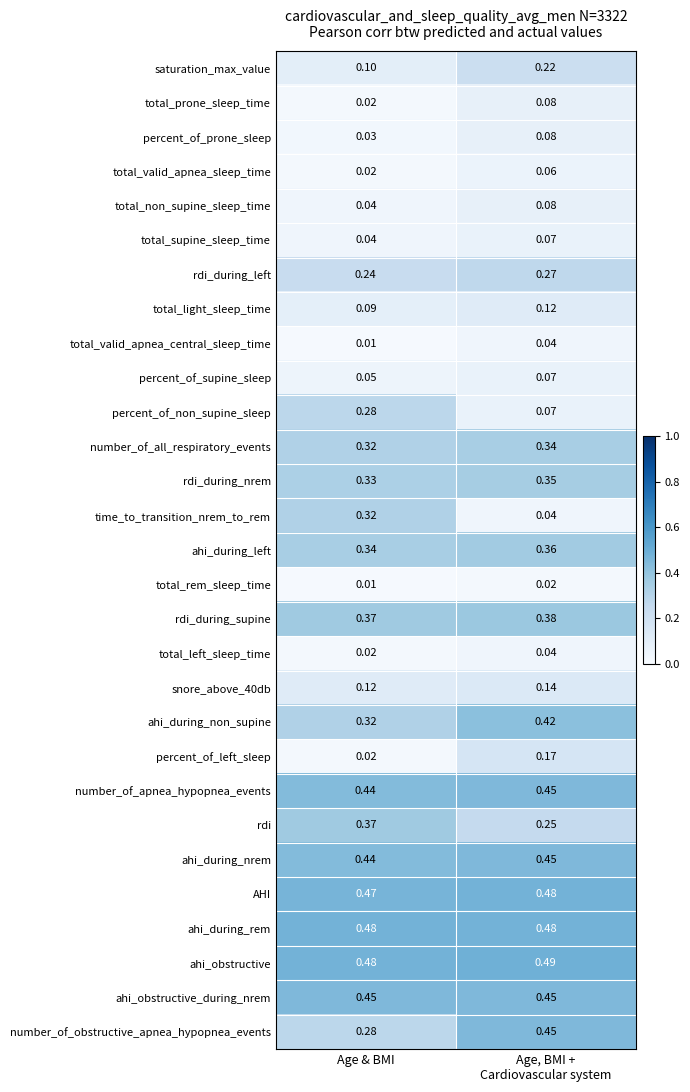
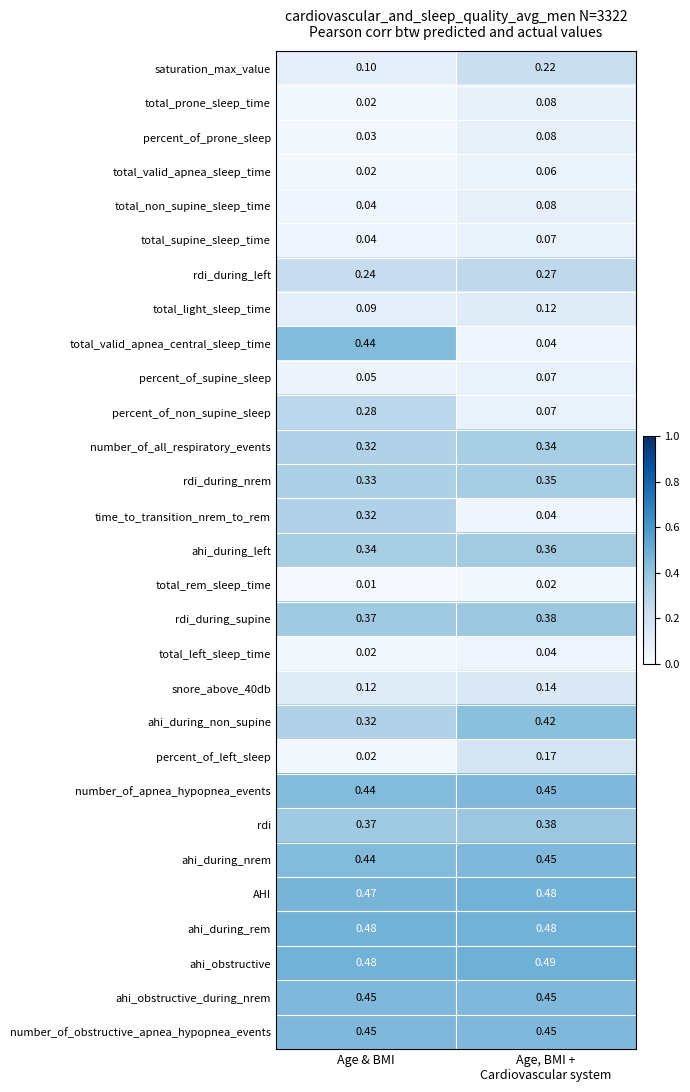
  {
    "saturation_max_value": {
      "Age & BMI": 0.10,
      "Age, BMI + Cardiovascular system": 0.22
    },
    "total_prone_sleep_time": {
      "Age & BMI": 0.02,
      "Age, BMI + Cardiovascular system": 0.08
    },
    "percent_of_prone_sleep": {
      "Age & BMI": 0.03,
      "Age, BMI + Cardiovascular system": 0.08
    },
    "total_valid_apnea_sleep_time": {
      "Age & BMI": 0.02,
      "Age, BMI + Cardiovascular system": 0.06
    },
    "total_non_supine_sleep_time": {
      "Age & BMI": 0.04,
      "Age, BMI + Cardiovascular system": 0.08
    },
    "total_supine_sleep_time": {
      "Age & BMI": 0.04,
      "Age, BMI + Cardiovascular system": 0.07
    },
    "rdi_during_left": {
      "Age & BMI": 0.24,
      "Age, BMI + Cardiovascular system": 0.27
    },
    "total_light_sleep_time": {
      "Age & BMI": 0.09,
      "Age, BMI + Cardiovascular system": 0.12
    },
    "total_valid_apnea_central_sleep_time": {
-     "Age & BMI": 0.01,
+     "Age & BMI": 0.44,
      "Age, BMI + Cardiovascular system": 0.04
    },
    "percent_of_supine_sleep": {
      "Age & BMI": 0.05,
      "Age, BMI + Cardiovascular system": 0.07
    },
    "percent_of_non_supine_sleep": {
      "Age & BMI": 0.28,
      "Age, BMI + Cardiovascular system": 0.07
    },
    "number_of_all_respiratory_events": {
      "Age & BMI": 0.32,
      "Age, BMI + Cardiovascular system": 0.34
    },
    "rdi_during_nrem": {
      "Age & BMI": 0.33,
      "Age, BMI + Cardiovascular system": 0.35
    },
    "time_to_transition_nrem_to_rem": {
      "Age & BMI": 0.32,
      "Age, BMI + Cardiovascular system": 0.04
    },
    "ahi_during_left": {
      "Age & BMI": 0.34,
      "Age, BMI + Cardiovascular system": 0.36
    },
    "total_rem_sleep_time": {
      "Age & BMI": 0.01,
      "Age, BMI + Cardiovascular system": 0.02
    },
    "rdi_during_supine": {
      "Age & BMI": 0.37,
      "Age, BMI + Cardiovascular system": 0.38
    },
    "total_left_sleep_time": {
      "Age & BMI": 0.02,
      "Age, BMI + Cardiovascular system": 0.04
    },
    "snore_above_40db": {
      "Age & BMI": 0.12,
      "Age, BMI + Cardiovascular system": 0.14
    },
    "ahi_during_non_supine": {
      "Age & BMI": 0.32,
      "Age, BMI + Cardiovascular system": 0.42
    },
    "percent_of_left_sleep": {
      "Age & BMI": 0.02,
      "Age, BMI + Cardiovascular system": 0.17
    },
    "number_of_apnea_hypopnea_events": {
      "Age & BMI": 0.44,
      "Age, BMI + Cardiovascular system": 0.45
    },
    "rdi": {
      "Age & BMI": 0.37,
-     "Age, BMI + Cardiovascular system": 0.25
+     "Age, BMI + Cardiovascular system": 0.38
    },
    "ahi_during_nrem": {
      "Age & BMI": 0.44,
      "Age, BMI + Cardiovascular system": 0.45
    },
    "AHI": {
      "Age & BMI": 0.47,
      "Age, BMI + Cardiovascular system": 0.48
    },
    "ahi_during_rem": {
      "Age & BMI": 0.48,
      "Age, BMI + Cardiovascular system": 0.48
    },
    "ahi_obstructive": {
      "Age & BMI": 0.48,
      "Age, BMI + Cardiovascular system": 0.49
    },
    "ahi_obstructive_during_nrem": {
      "Age & BMI": 0.45,
      "Age, BMI + Cardiovascular system": 0.45
    },
    "number_of_obstructive_apnea_hypopnea_events": {
-     "Age & BMI": 0.28,
+     "Age & BMI": 0.45,
      "Age, BMI + Cardiovascular system": 0.45
    }
  }
